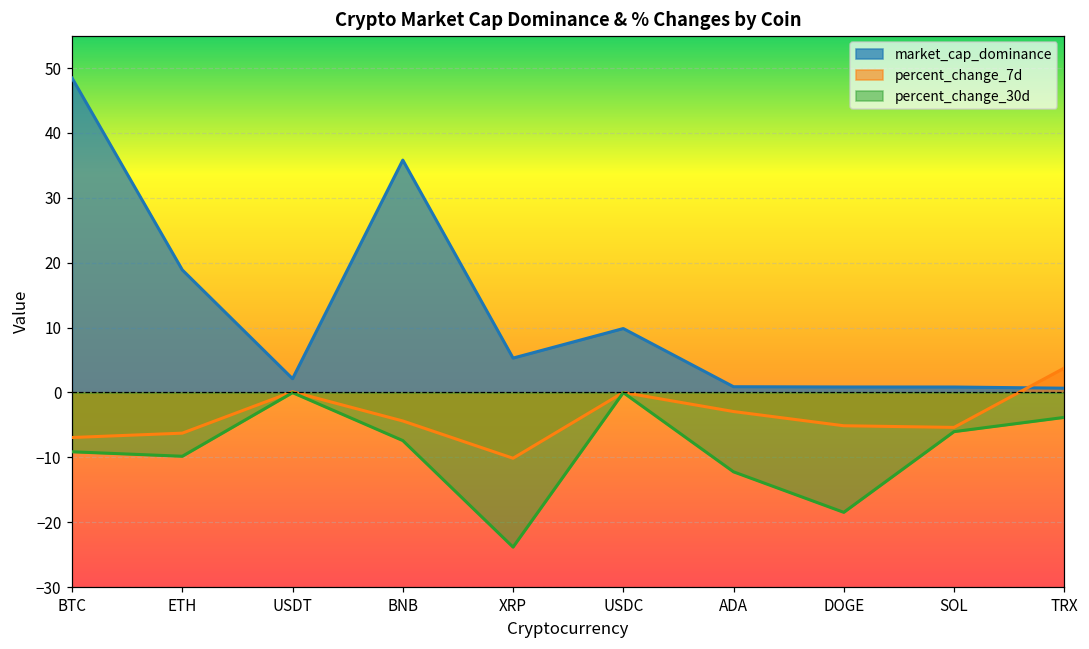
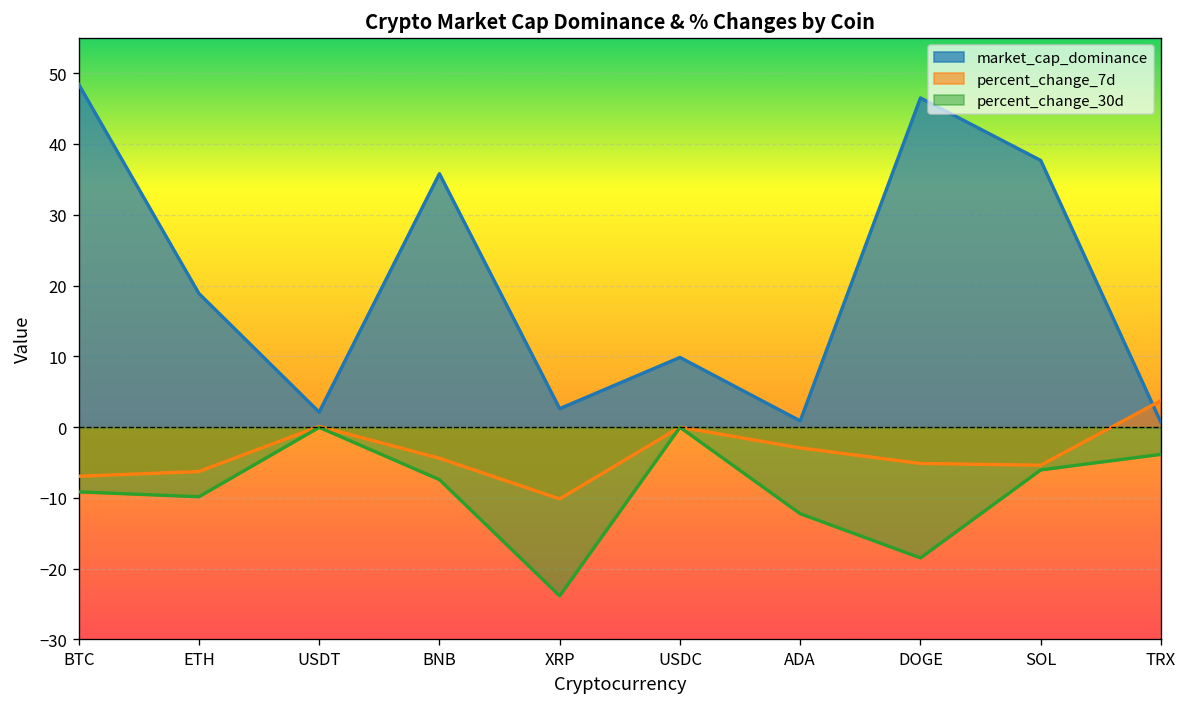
  {
    "market_cap_dominance": {
      "BTC": 48,
      "ETH": 19,
      "USDT": 2,
      "BNB": 36,
-     "XRP": 5,
+     "XRP": 3,
      "USDC": 10,
      "ADA": 1,
-     "DOGE": 1,
-     "SOL": 1,
+     "DOGE": 47,
+     "SOL": 38,
      "TRX": 1
    }
  }
